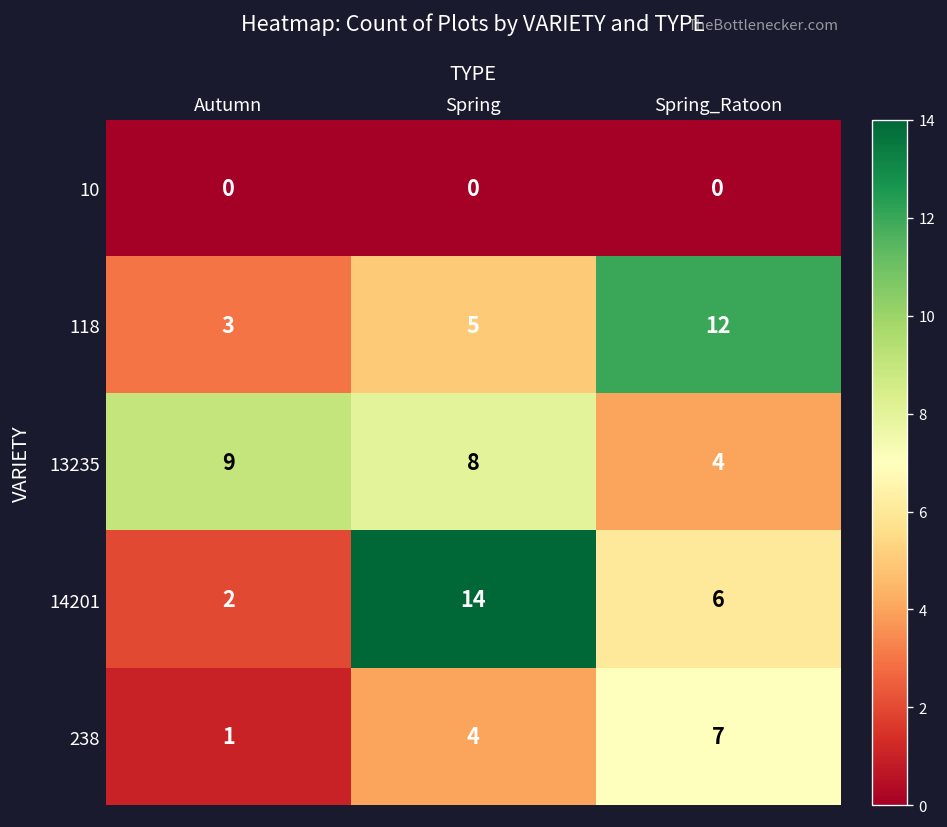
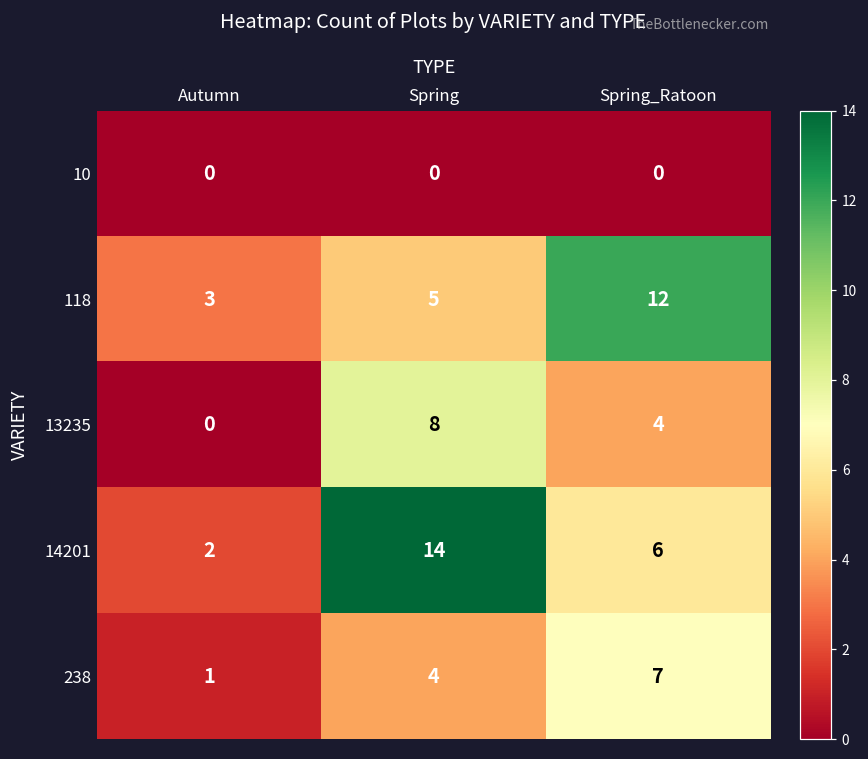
  {
    "10": {
      "Autumn": 0,
      "Spring": 0,
      "Spring_Ratoon": 0
    },
    "118": {
      "Autumn": 3,
      "Spring": 5,
      "Spring_Ratoon": 12
    },
    "13235": {
-     "Autumn": 9,
+     "Autumn": 0,
      "Spring": 8,
      "Spring_Ratoon": 4
    },
    "14201": {
      "Autumn": 2,
      "Spring": 14,
      "Spring_Ratoon": 6
    },
    "238": {
      "Autumn": 1,
      "Spring": 4,
      "Spring_Ratoon": 7
    }
  }
